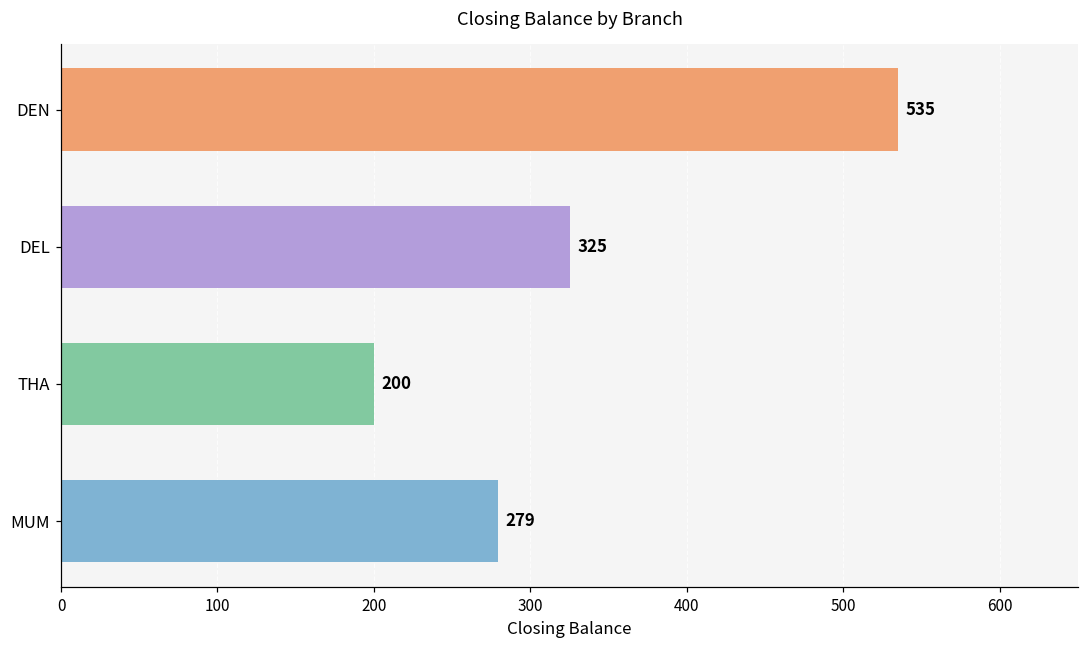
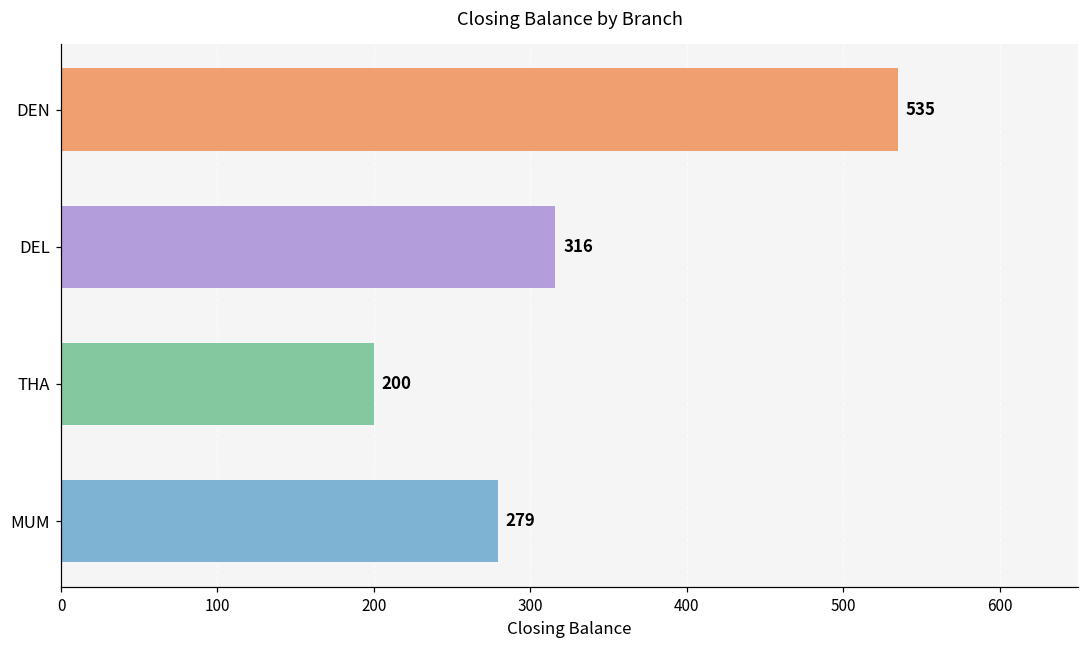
  {
    "DEN": 535,
-   "DEL": 325,
+   "DEL": 316,
    "THA": 200,
    "MUM": 279
  }
